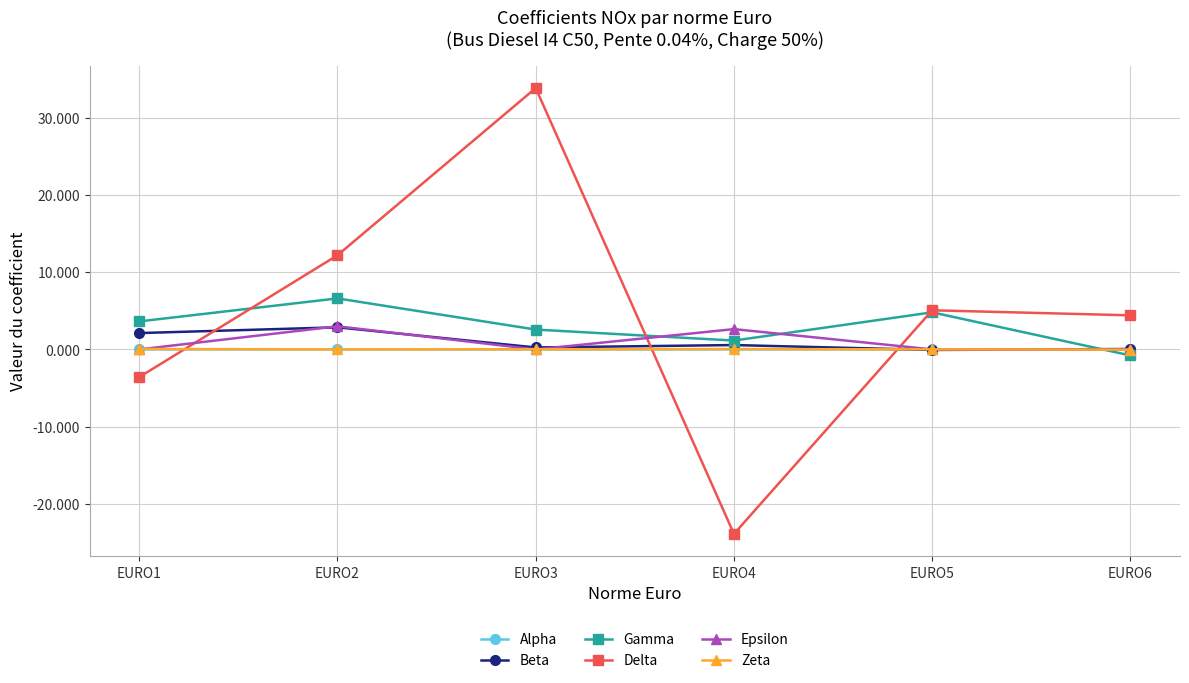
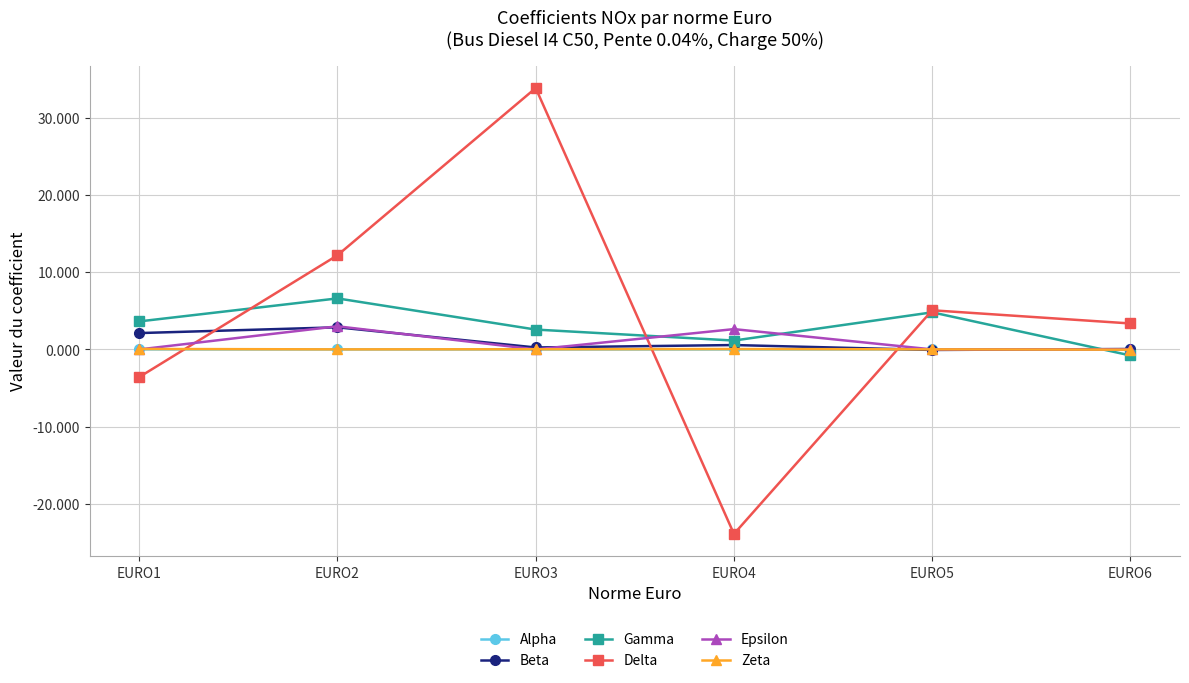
  {
    "Zeta": {
      "EURO2": 0,
      "EURO4": 0
    },
    "Beta": {
      "EURO1": 2,
      "EURO4": 1
    },
    "Gamma": {
      "EURO1": 4,
      "EURO2": 7,
      "EURO3": 3,
      "EURO4": 1,
      "EURO6": -1
    },
    "Delta": {
      "EURO1": -4,
      "EURO2": 12,
      "EURO3": 34,
      "EURO4": -24,
-     "EURO6": 4
+     "EURO6": 3
    },
    "Epsilon": {
      "EURO4": 3
    }
  }
